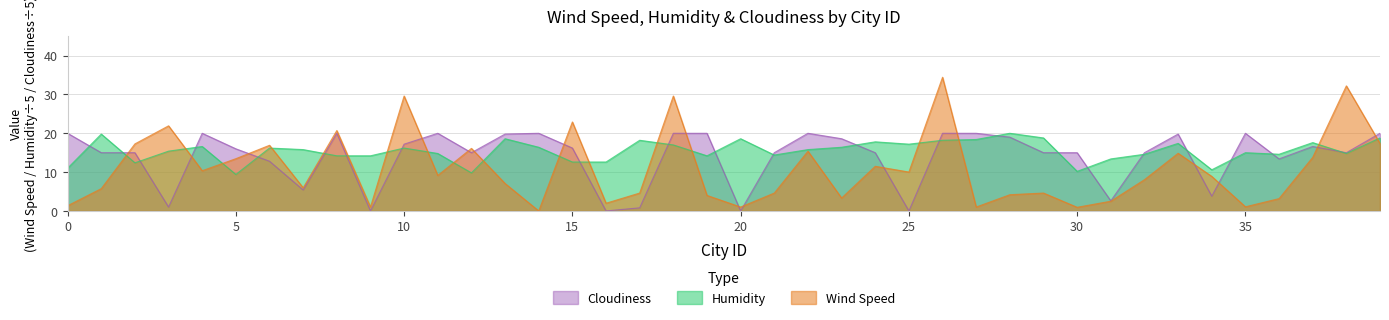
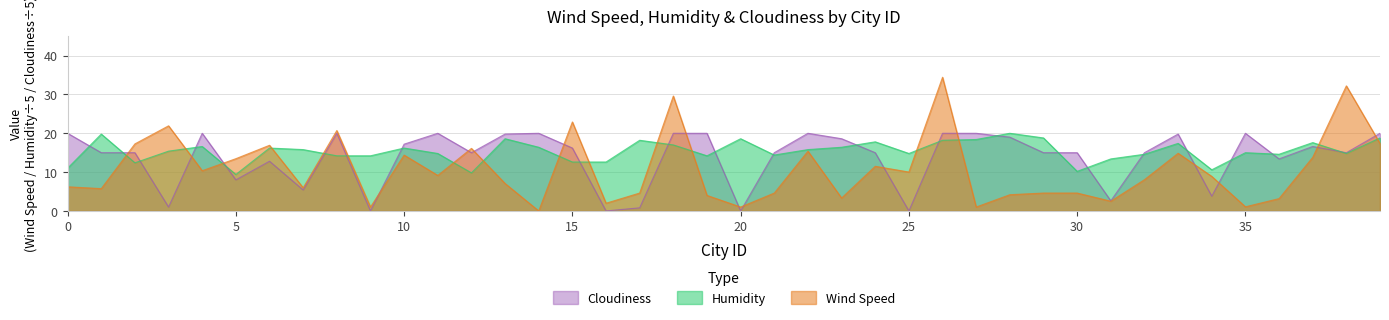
  {
    "Cloudiness": {
      "0": 20,
-     "5": 16,
+     "5": 8,
      "10": 17,
      "15": 16,
      "20": 0,
      "25": 0,
      "30": 15,
      "35": 20
    },
    "Humidity": {
      "0": 11,
      "5": 9,
      "10": 16,
      "15": 13,
      "20": 19,
-     "25": 17,
+     "25": 15,
      "30": 10,
      "35": 15
    },
    "Wind Speed": {
-     "0": 1,
+     "0": 6,
      "5": 13,
-     "10": 30,
+     "10": 14,
      "15": 23,
      "20": 1,
      "25": 10,
-     "30": 1,
+     "30": 5,
      "35": 1
    }
  }
